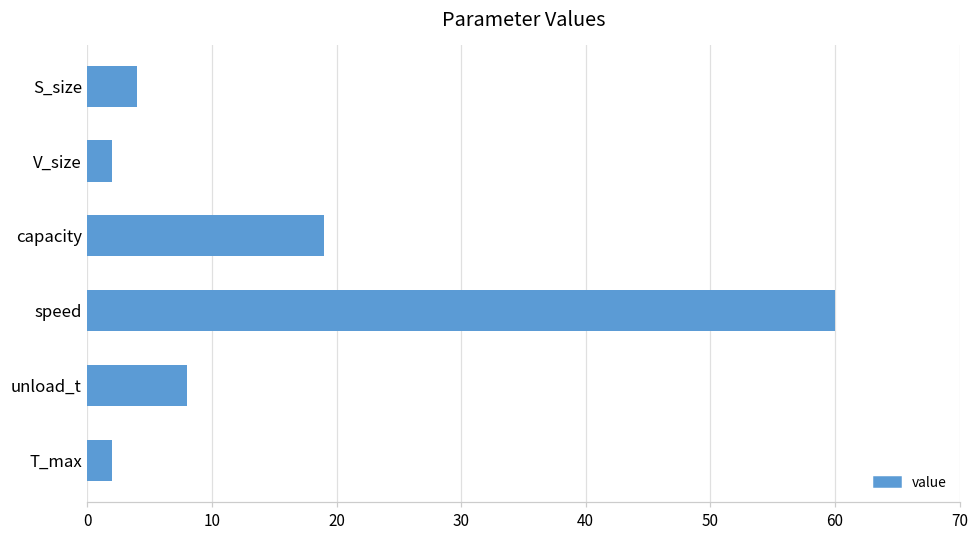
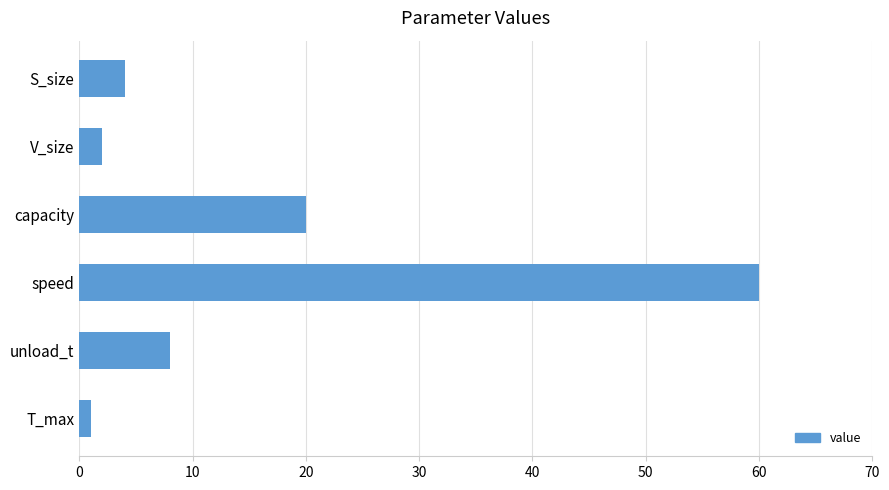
  {
    "S_size": 4,
    "V_size": 2,
-   "capacity": 19,
+   "capacity": 20,
    "speed": 60,
    "unload_t": 8,
-   "T_max": 2
+   "T_max": 1
  }
